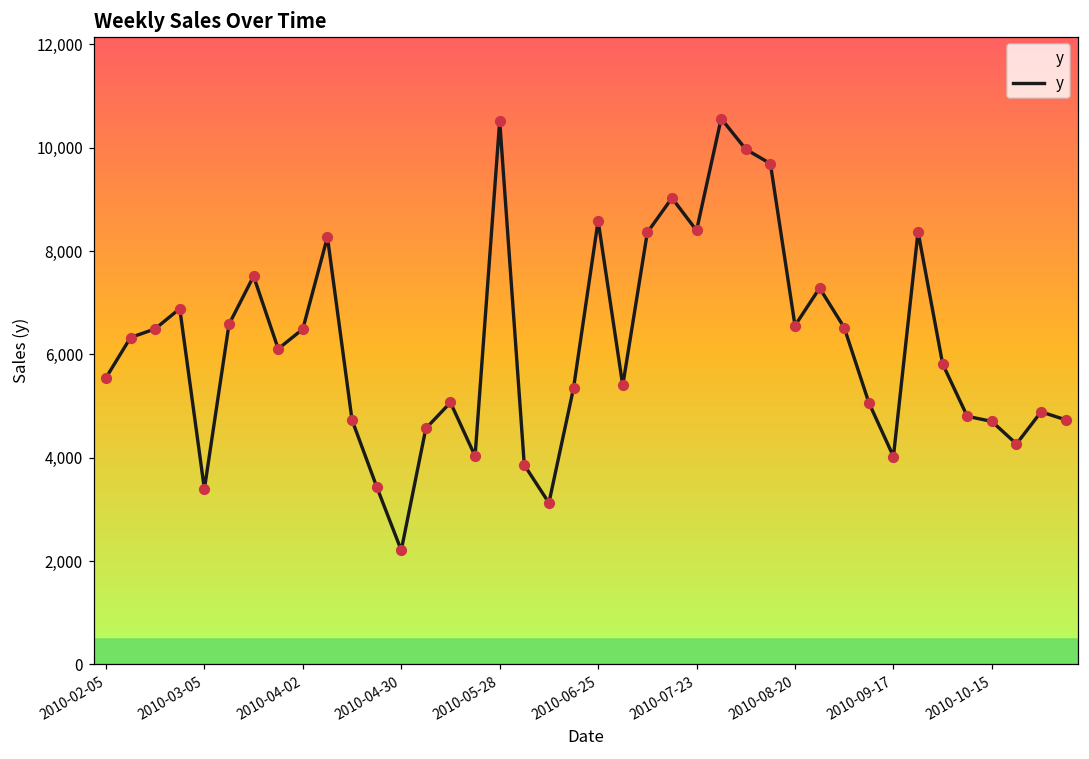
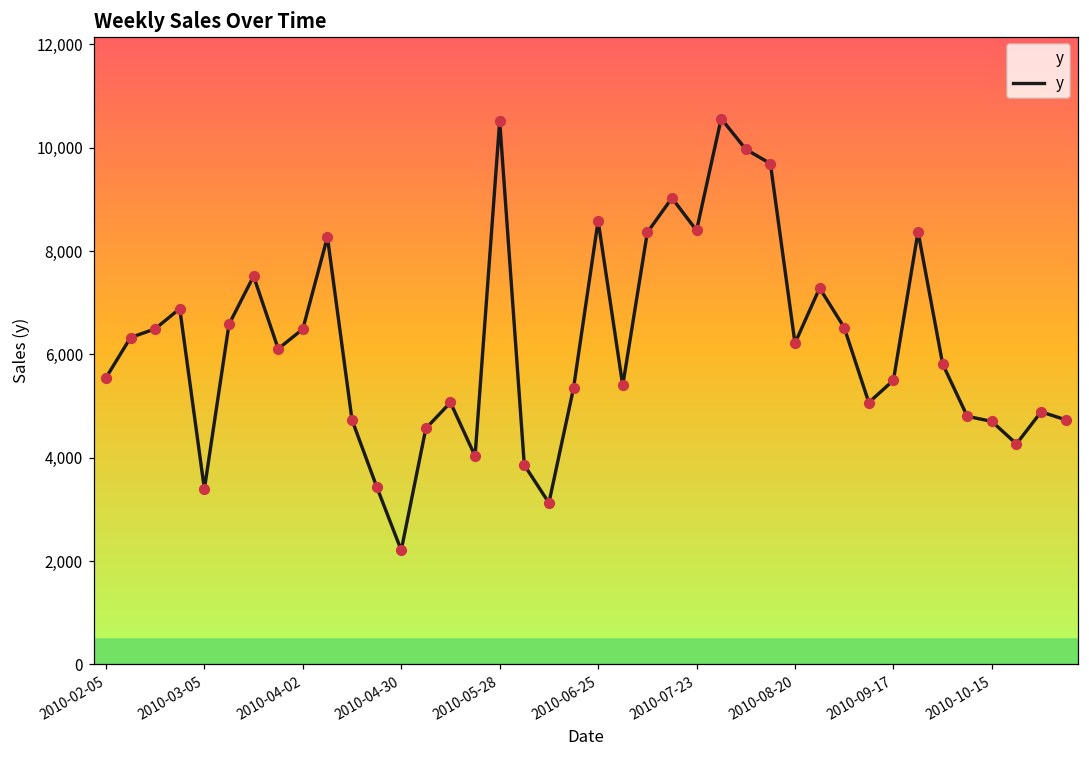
  {
    "2010-02-05": "5,500",
    "2010-03-05": "3,400",
    "2010-04-02": "6,500",
    "2010-04-30": "2,200",
    "2010-05-28": "10,500",
    "2010-06-25": "8,600",
    "2010-07-23": "8,400",
-   "2010-08-20": "6,600",
-   "2010-09-17": "4,000",
+   "2010-08-20": "6,200",
+   "2010-09-17": "5,500",
    "2010-10-15": "4,700"
  }
